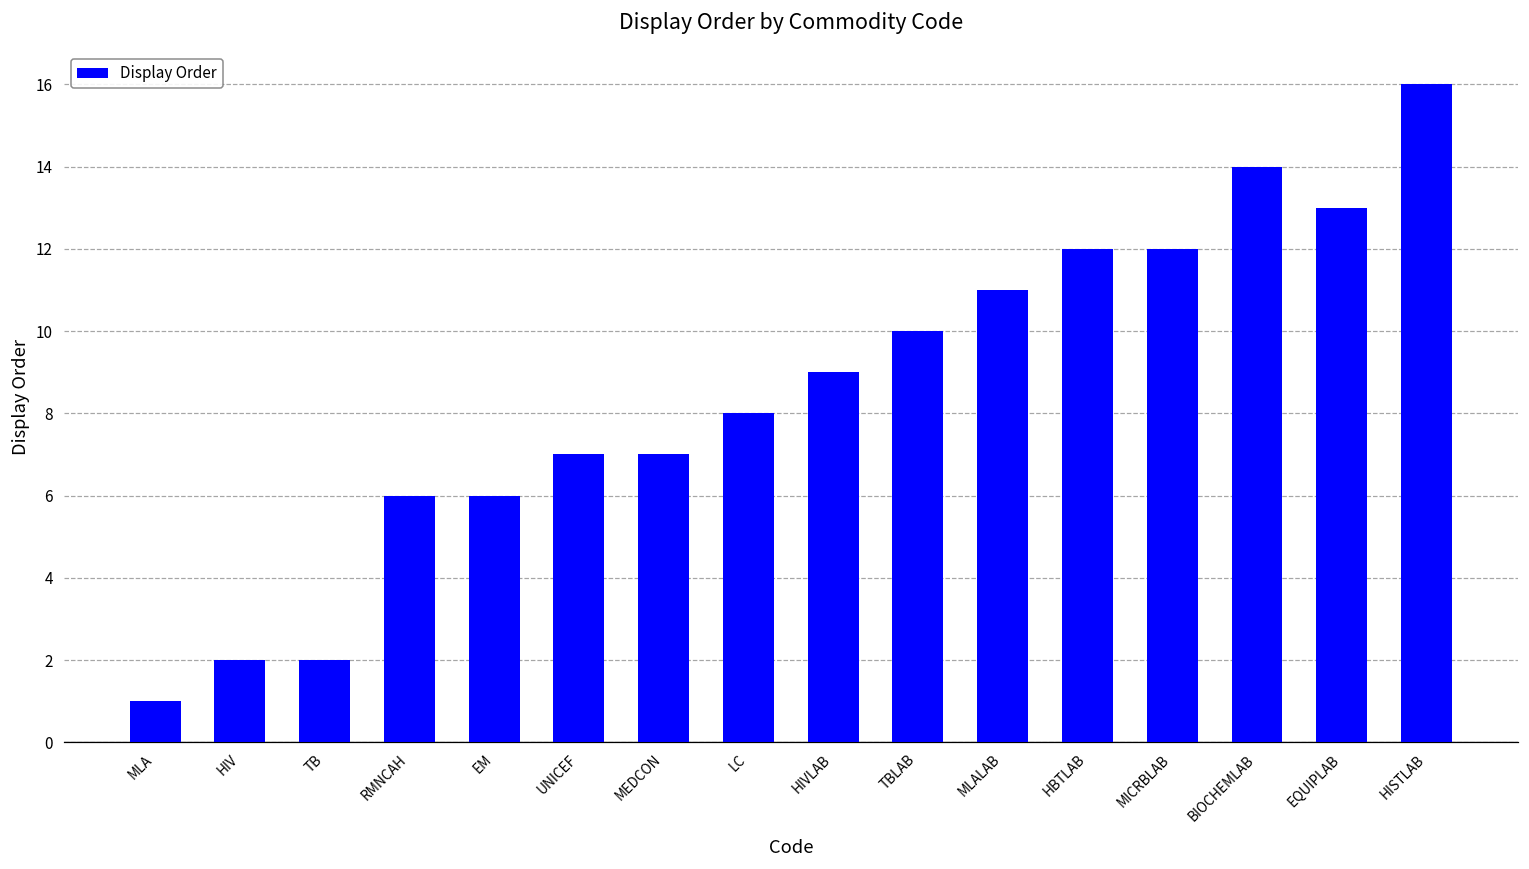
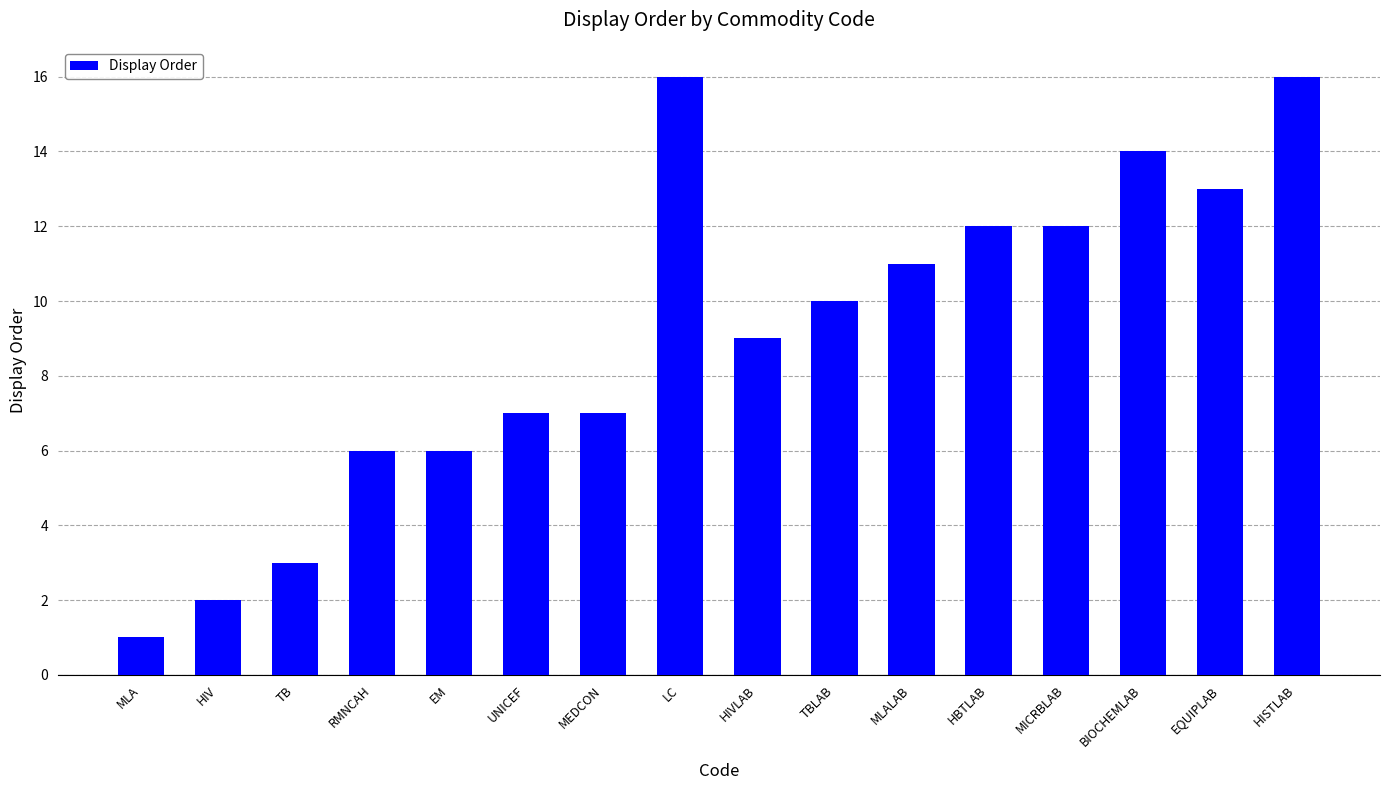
  {
    "MLA": 1,
    "HIV": 2,
-   "TB": 2,
+   "TB": 3,
    "RMNCAH": 6,
    "EM": 6,
    "UNICEF": 7,
    "MEDCON": 7,
-   "LC": 8,
+   "LC": 16,
    "HIVLAB": 9,
    "TBLAB": 10,
    "MLALAB": 11,
    "HBTLAB": 12,
    "MICRBLAB": 12,
    "BIOCHEMLAB": 14,
    "EQUIPLAB": 13,
    "HISTLAB": 16
  }
